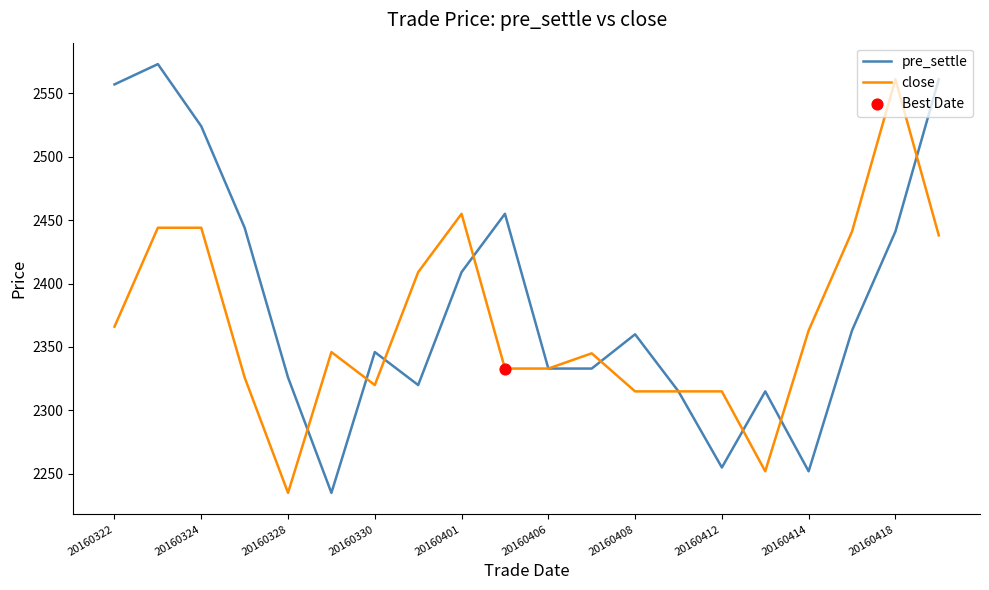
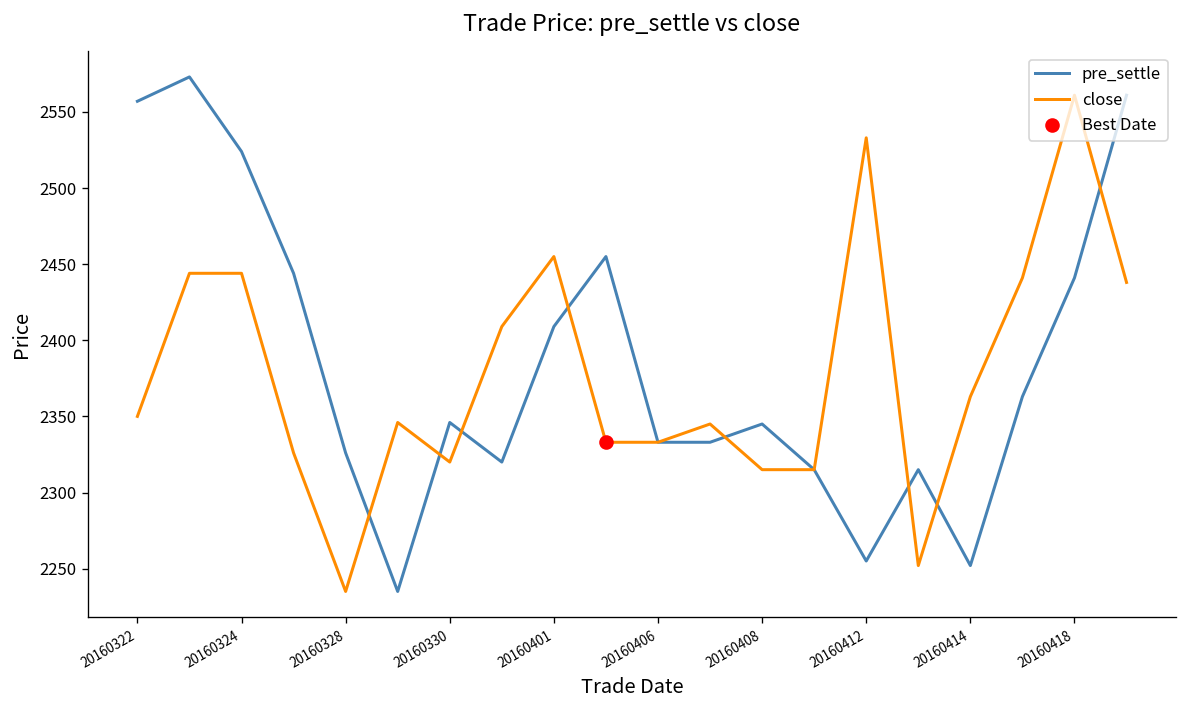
  {
    "pre_settle": {
      "20160322": 2557,
      "20160324": 2524,
      "20160328": 2326,
      "20160330": 2346,
      "20160401": 2409,
-     "20160408": 2360,
+     "20160408": 2345,
      "20160412": 2255,
      "20160414": 2252,
      "20160418": 2441
    },
    "close": {
-     "20160322": 2366,
+     "20160322": 2350,
      "20160324": 2444,
      "20160328": 2235,
      "20160330": 2320,
      "20160401": 2455,
      "20160408": 2315,
-     "20160412": 2315,
+     "20160412": 2533,
      "20160414": 2363
    }
  }
